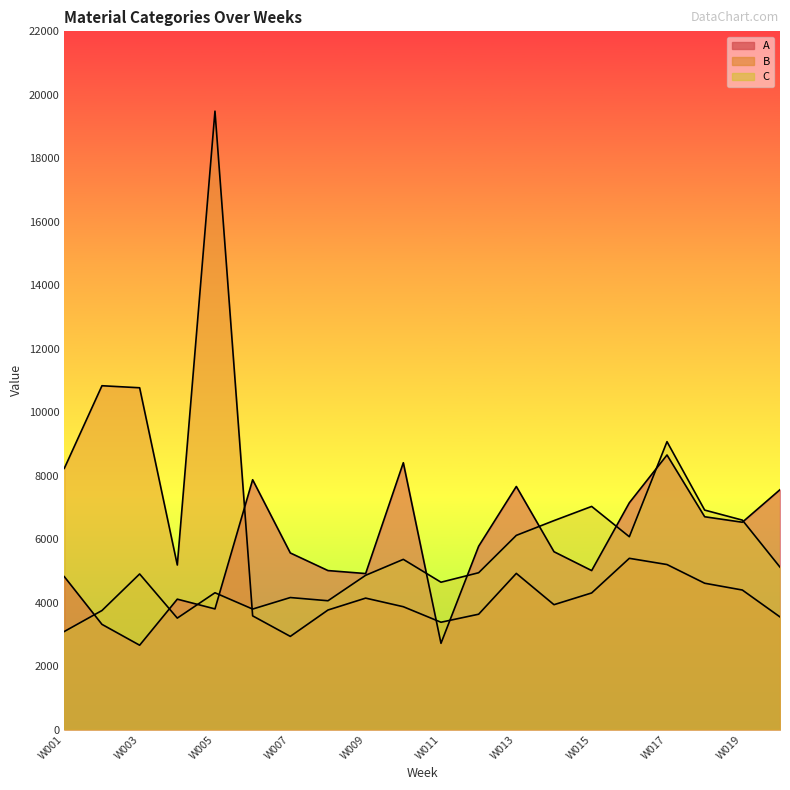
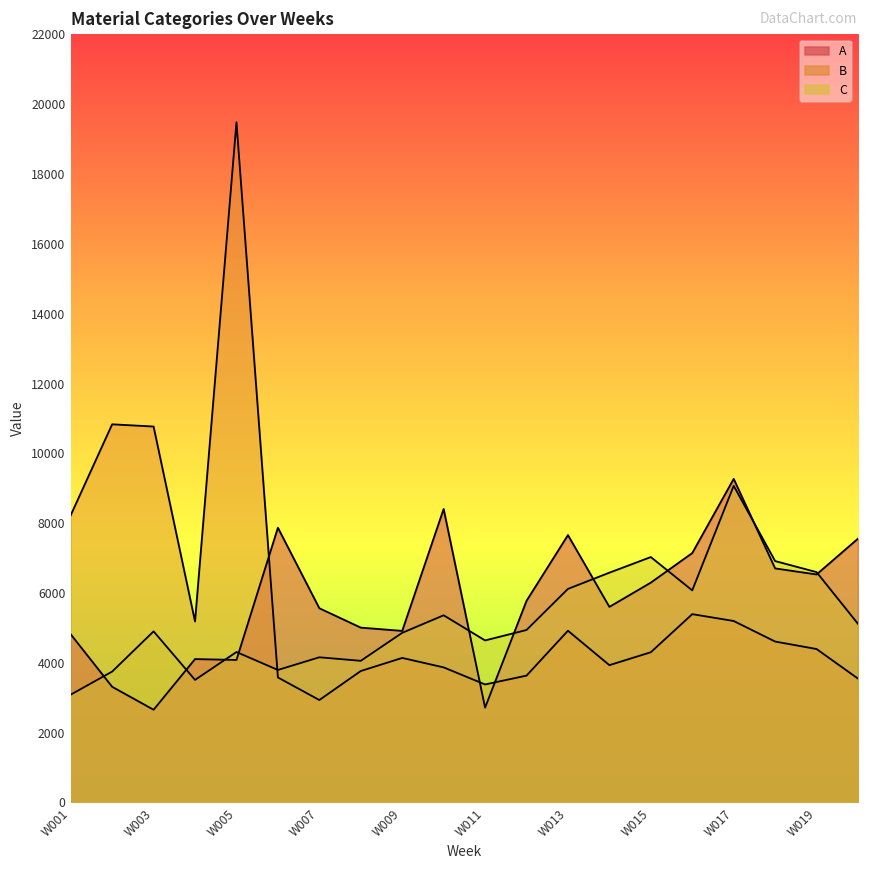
  {
    "A": {
      "W001": 4800,
      "W003": 2700,
-     "W005": 3800,
+     "W005": 4100,
      "W007": 5600,
      "W011": 2700,
      "W013": 7700,
-     "W015": 5000,
-     "W017": 8700
+     "W015": 6300,
+     "W017": 9300
    }
  }
